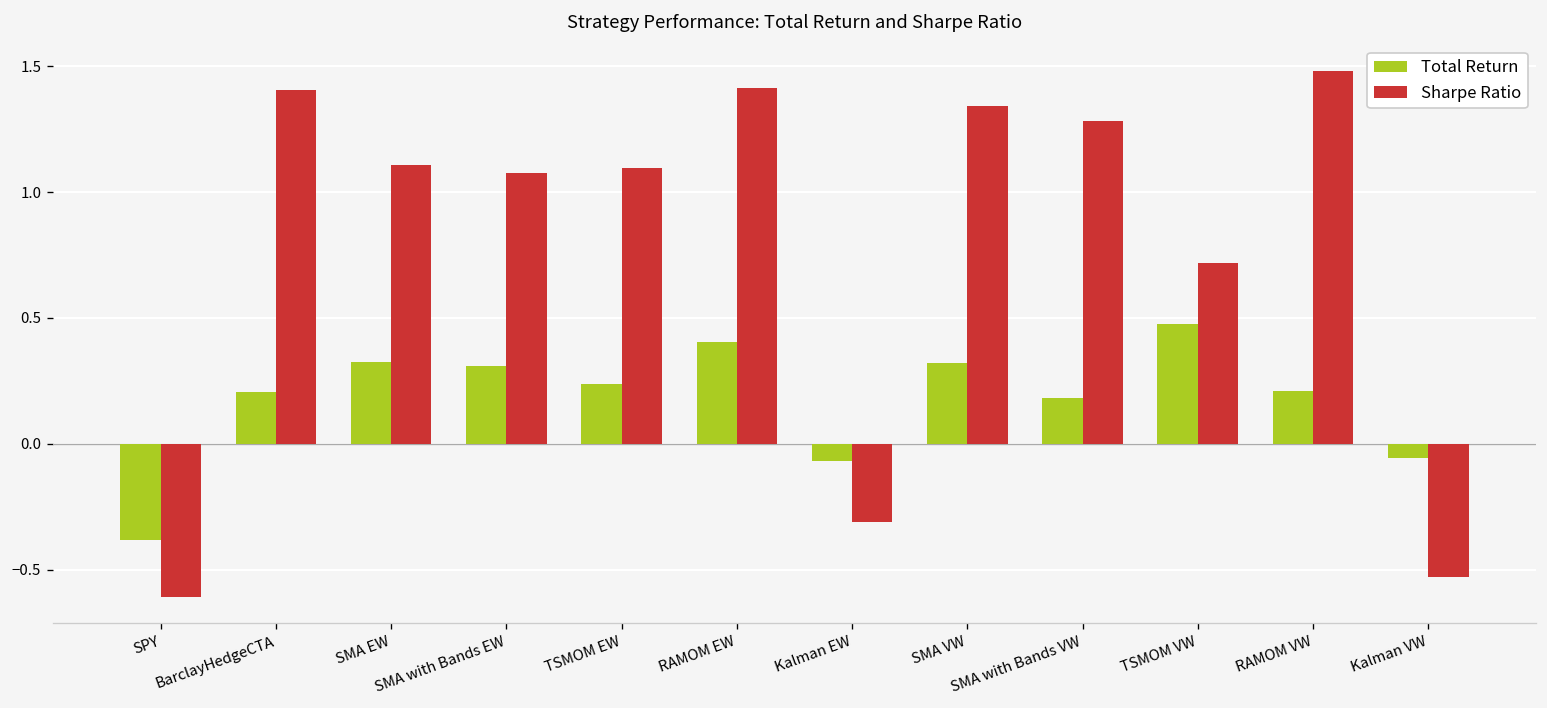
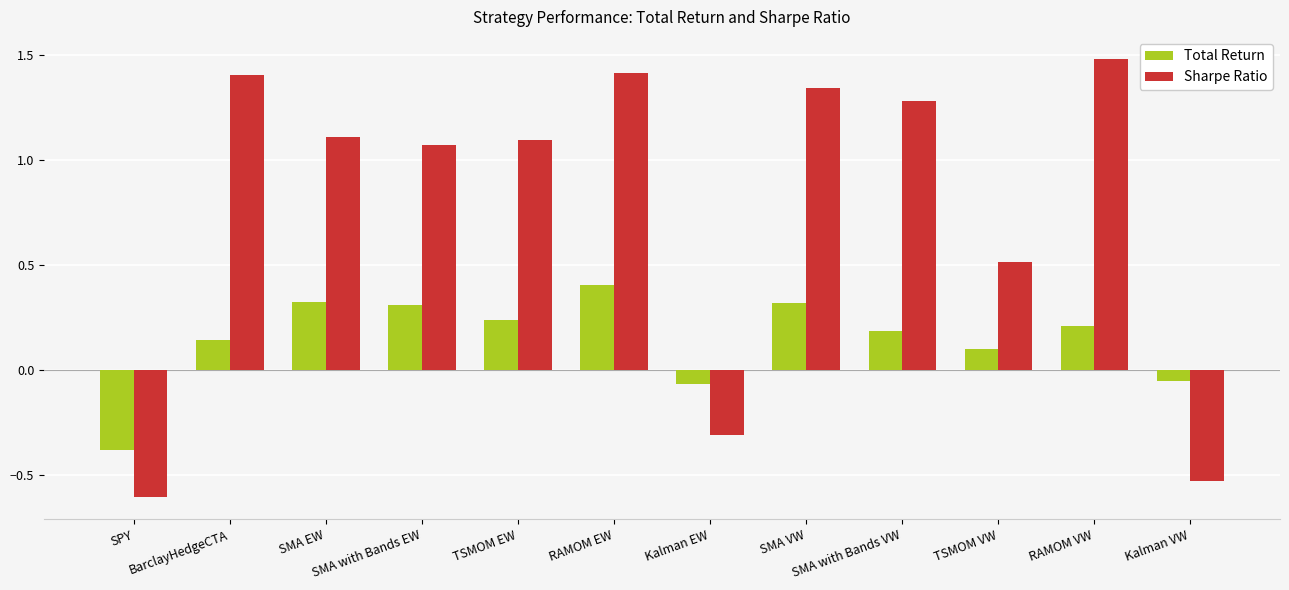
  {
    "Total Return": {
      "SPY": -0.38,
-     "BarclayHedgeCTA": 0.20,
+     "BarclayHedgeCTA": 0.14,
      "SMA EW": 0.32,
      "SMA with Bands EW": 0.31,
      "TSMOM EW": 0.24,
      "RAMOM EW": 0.41,
      "Kalman EW": -0.07,
      "SMA VW": 0.32,
      "SMA with Bands VW": 0.18,
-     "TSMOM VW": 0.47,
+     "TSMOM VW": 0.10,
      "RAMOM VW": 0.21,
      "Kalman VW": -0.06
    },
    "Sharpe Ratio": {
      "SPY": -0.61,
      "BarclayHedgeCTA": 1.40,
      "SMA EW": 1.11,
      "SMA with Bands EW": 1.07,
      "TSMOM EW": 1.09,
      "RAMOM EW": 1.41,
      "Kalman EW": -0.31,
      "SMA VW": 1.34,
      "SMA with Bands VW": 1.28,
-     "TSMOM VW": 0.72,
+     "TSMOM VW": 0.51,
      "RAMOM VW": 1.48,
      "Kalman VW": -0.53
    }
  }
